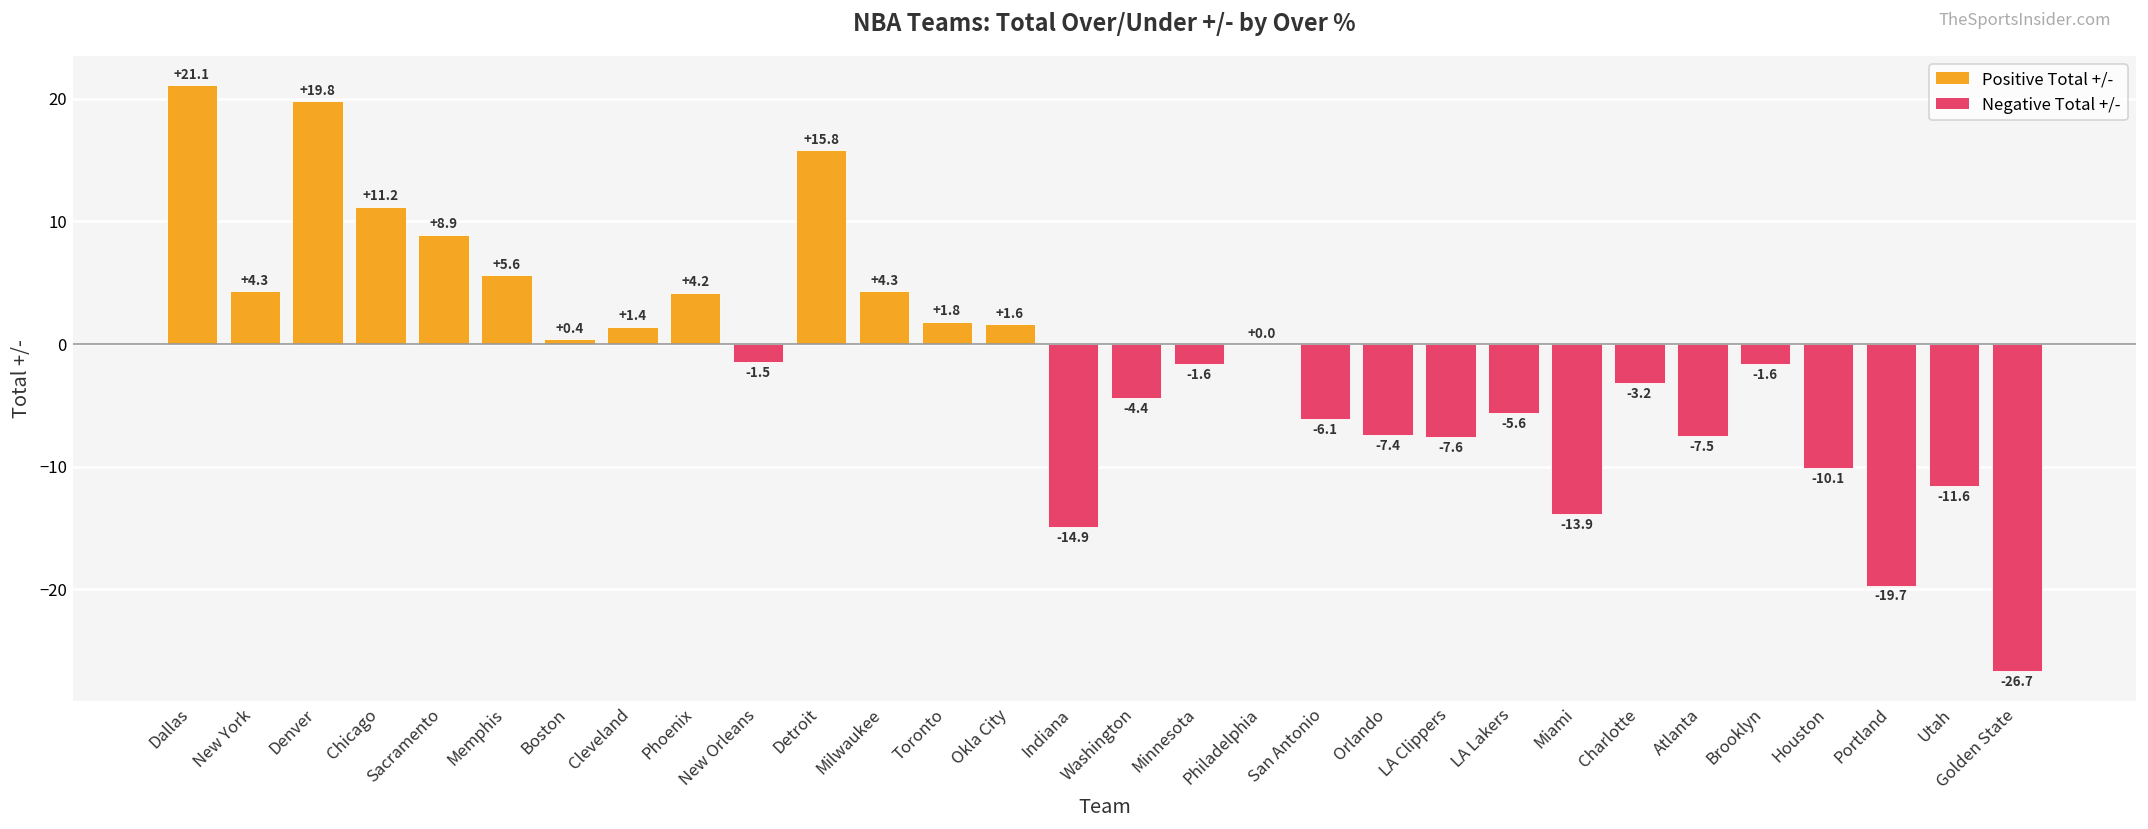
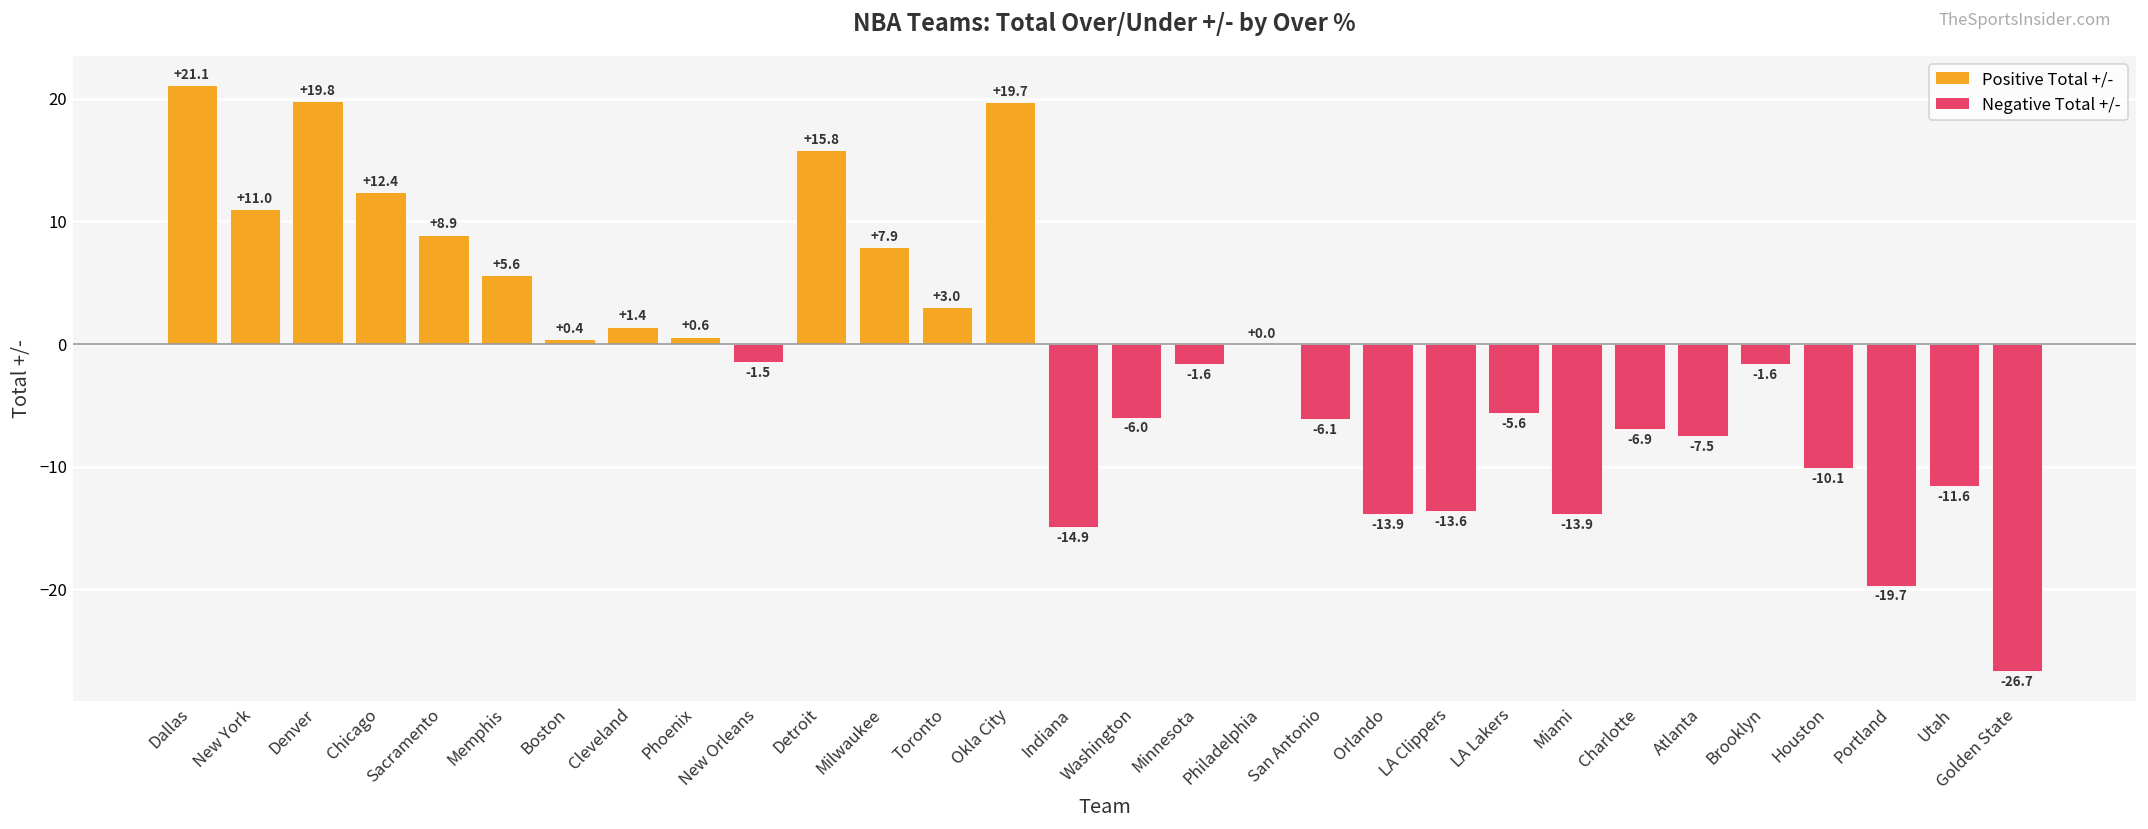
  {
    "Dallas": "+21.1",
-   "New York": "+4.3",
+   "New York": "+11.0",
    "Denver": "+19.8",
-   "Chicago": "+11.2",
+   "Chicago": "+12.4",
    "Sacramento": "+8.9",
    "Memphis": "+5.6",
    "Boston": "+0.4",
    "Cleveland": "+1.4",
-   "Phoenix": "+4.2",
+   "Phoenix": "+0.6",
    "New Orleans": "-1.5",
    "Detroit": "+15.8",
-   "Milwaukee": "+4.3",
-   "Toronto": "+1.8",
-   "Okla City": "+1.6",
+   "Milwaukee": "+7.9",
+   "Toronto": "+3.0",
+   "Okla City": "+19.7",
    "Indiana": "-14.9",
-   "Washington": "-4.4",
+   "Washington": "-6.0",
    "Minnesota": "-1.6",
    "Philadelphia": "+0.0",
    "San Antonio": "-6.1",
-   "Orlando": "-7.4",
-   "LA Clippers": "-7.6",
+   "Orlando": "-13.9",
+   "LA Clippers": "-13.6",
    "LA Lakers": "-5.6",
    "Miami": "-13.9",
-   "Charlotte": "-3.2",
+   "Charlotte": "-6.9",
    "Atlanta": "-7.5",
    "Brooklyn": "-1.6",
    "Houston": "-10.1",
    "Portland": "-19.7",
    "Utah": "-11.6",
    "Golden State": "-26.7"
  }
